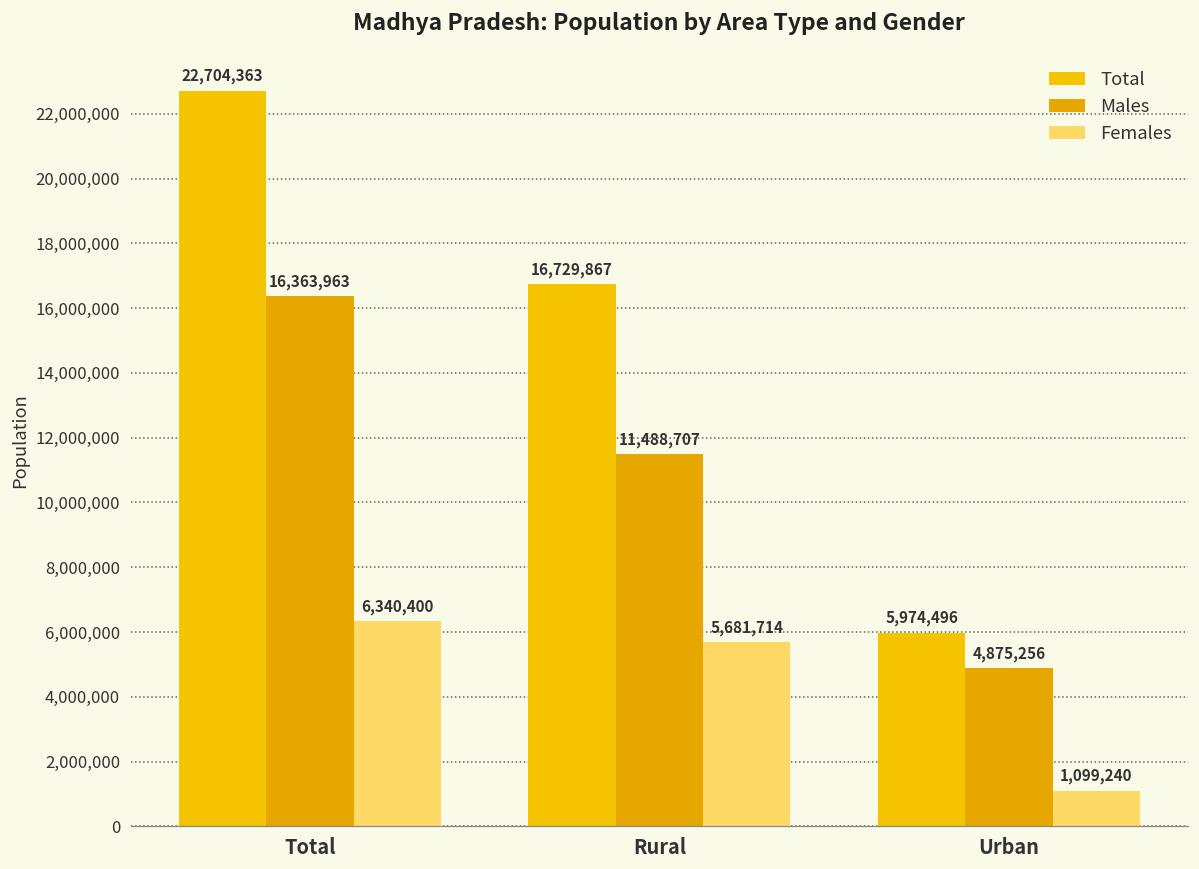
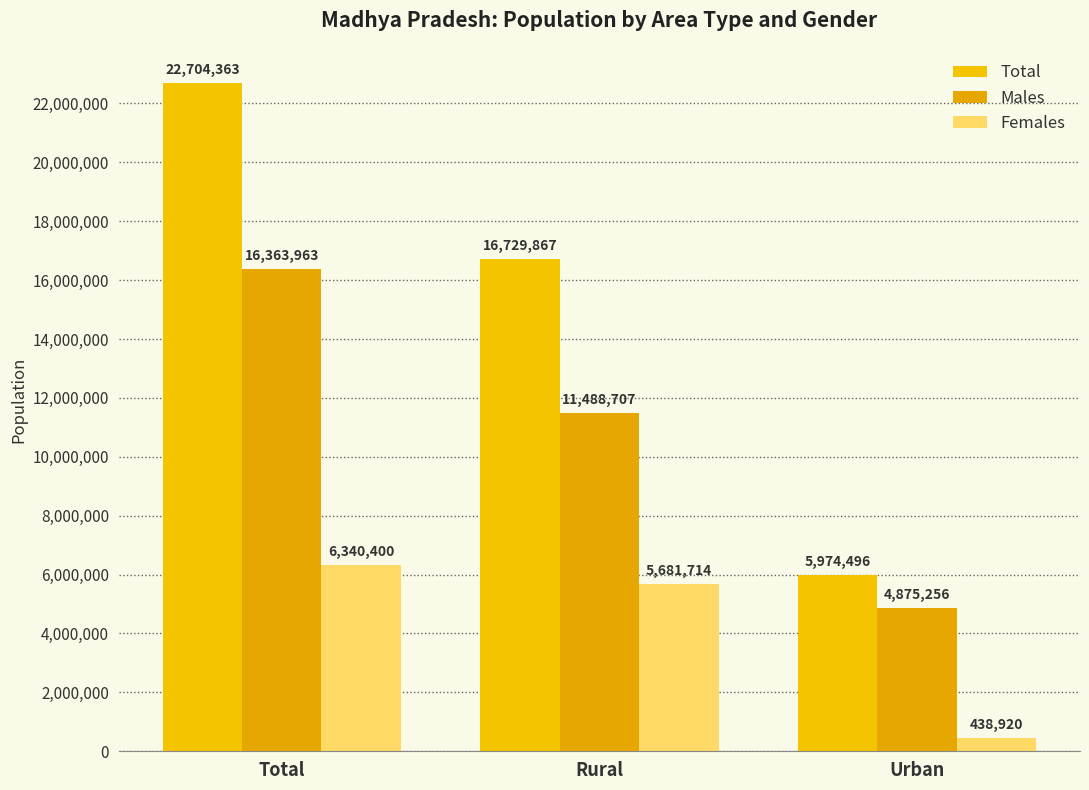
  {
    "Females": {
      "Total": "6,340,400",
      "Rural": "5,681,714",
-     "Urban": "1,099,240"
+     "Urban": "438,920"
    }
  }
